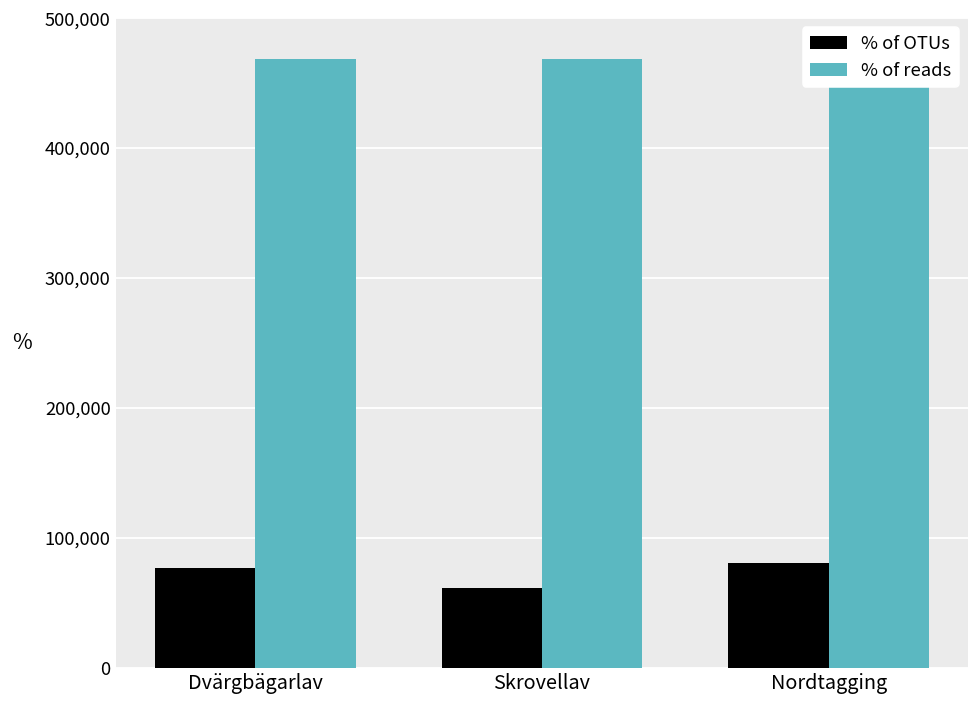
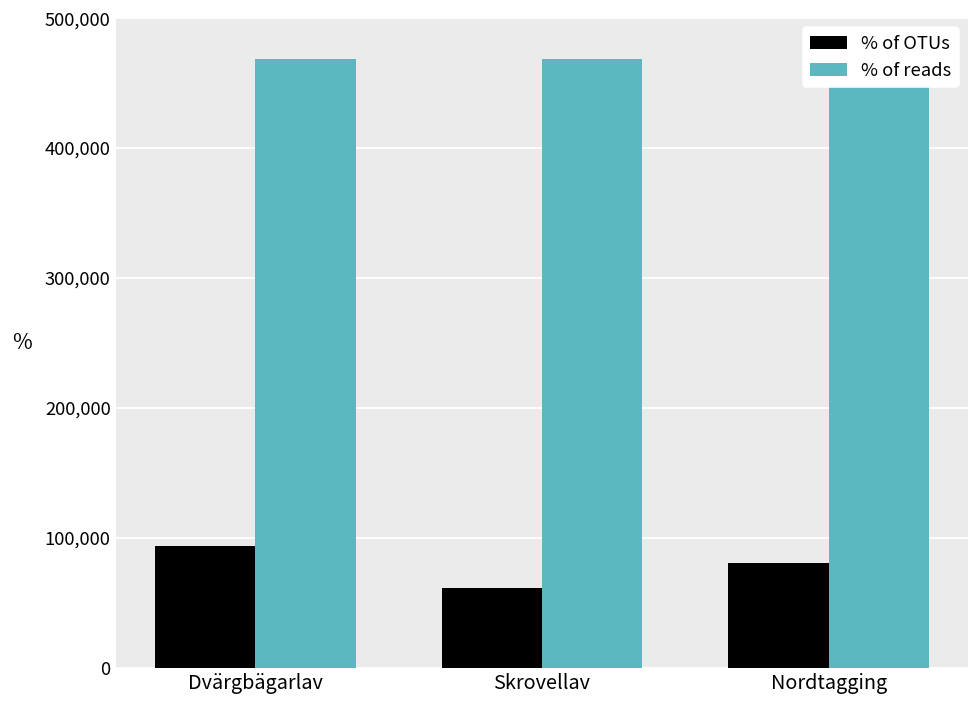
  {
    "% of OTUs": {
-     "Dvärgbägarlav": "77,000",
+     "Dvärgbägarlav": "93,000",
      "Skrovellav": "61,000",
      "Nordtagging": "80,000"
    },
    "% of reads": {
      "Dvärgbägarlav": "469,000",
      "Skrovellav": "469,000"
    }
  }
